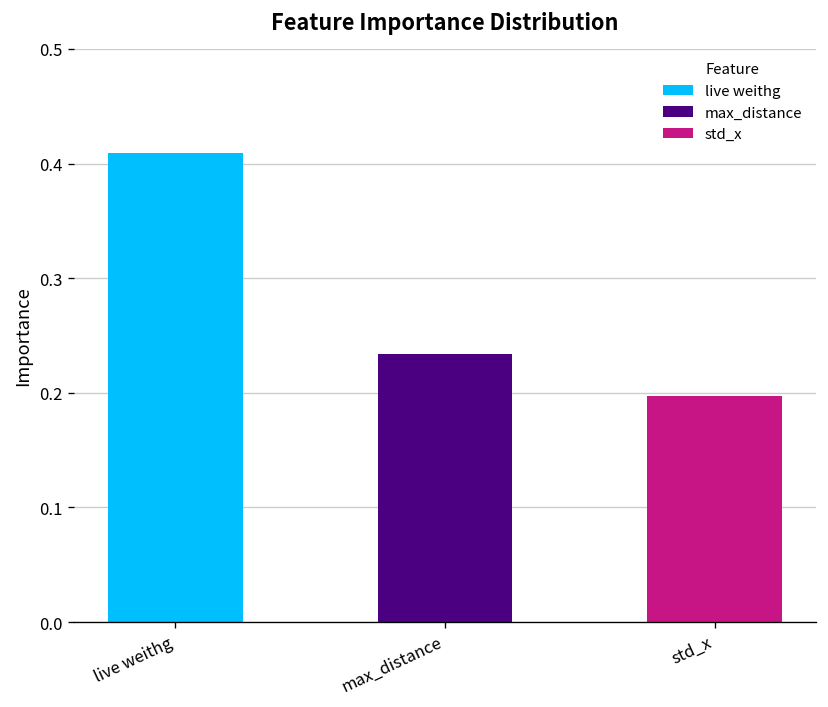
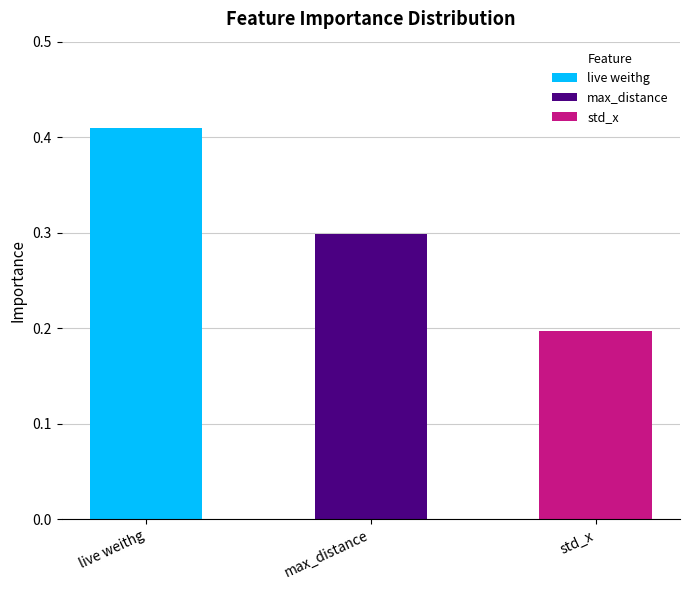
  {
    "live weithg": 0.41,
-   "max_distance": 0.23,
+   "max_distance": 0.30,
    "std_x": 0.20
  }
